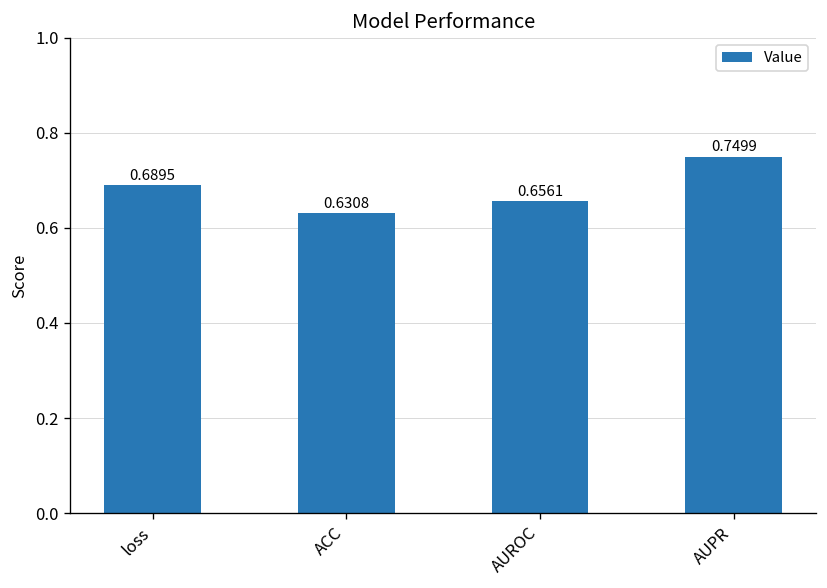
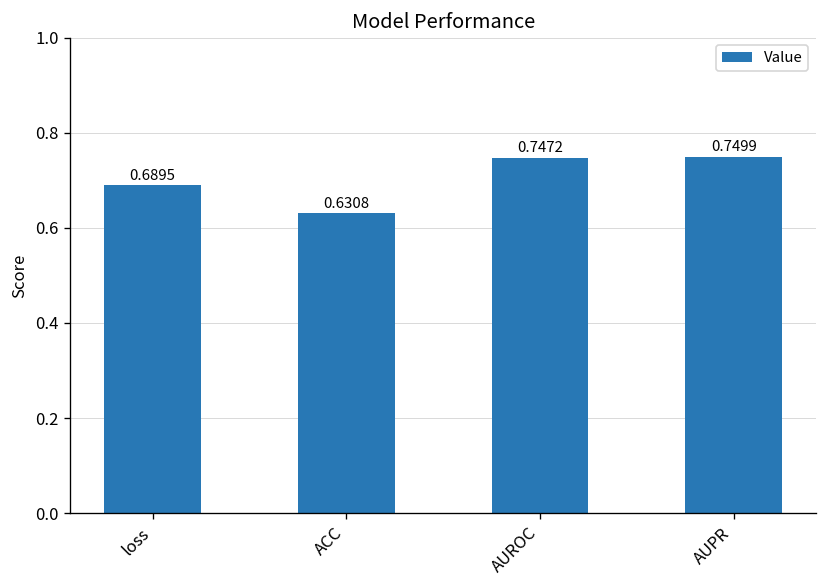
  {
    "loss": 0.6895,
    "ACC": 0.6308,
-   "AUROC": 0.6561,
+   "AUROC": 0.7472,
    "AUPR": 0.7499
  }
